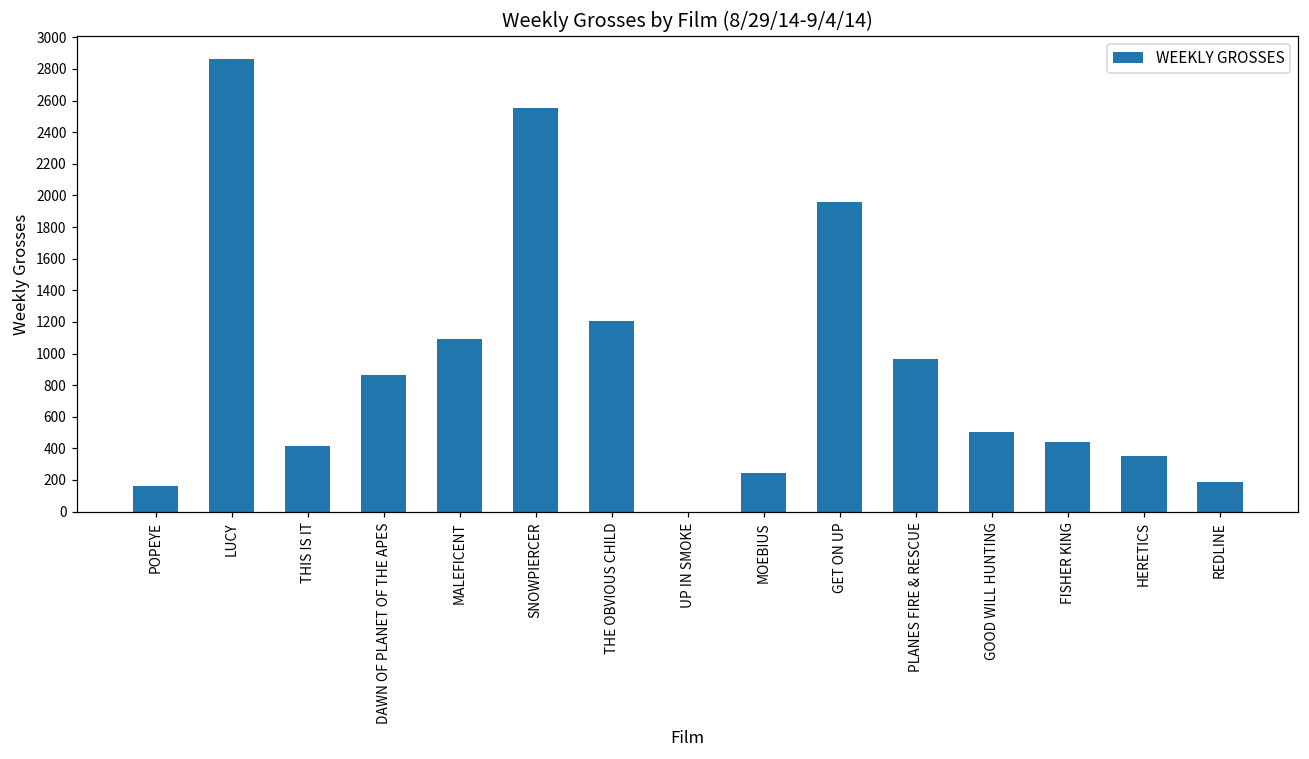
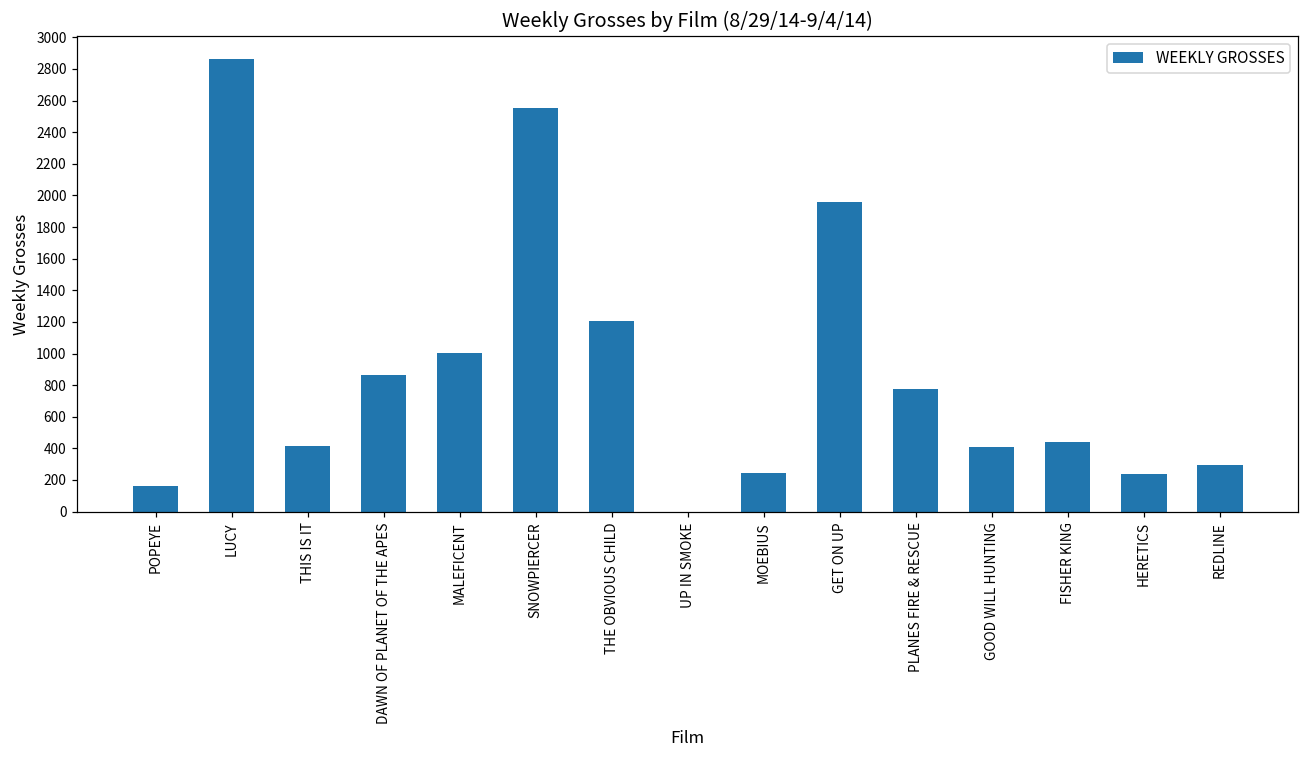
  {
    "POPEYE": 160,
    "LUCY": 2860,
    "THIS IS IT": 420,
    "DAWN OF PLANET OF THE APES": 870,
-   "MALEFICENT": 1090,
+   "MALEFICENT": 1010,
    "SNOWPIERCER": 2560,
    "THE OBVIOUS CHILD": 1200,
    "UP IN SMOKE": 0,
    "MOEBIUS": 240,
    "GET ON UP": 1960,
-   "PLANES FIRE & RESCUE": 960,
-   "GOOD WILL HUNTING": 500,
+   "PLANES FIRE & RESCUE": 780,
+   "GOOD WILL HUNTING": 410,
    "FISHER KING": 440,
-   "HERETICS": 350,
-   "REDLINE": 190
+   "HERETICS": 240,
+   "REDLINE": 290
  }
